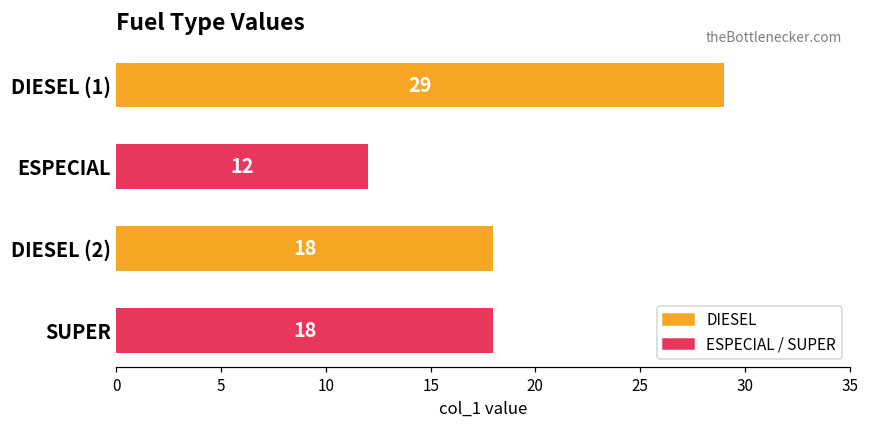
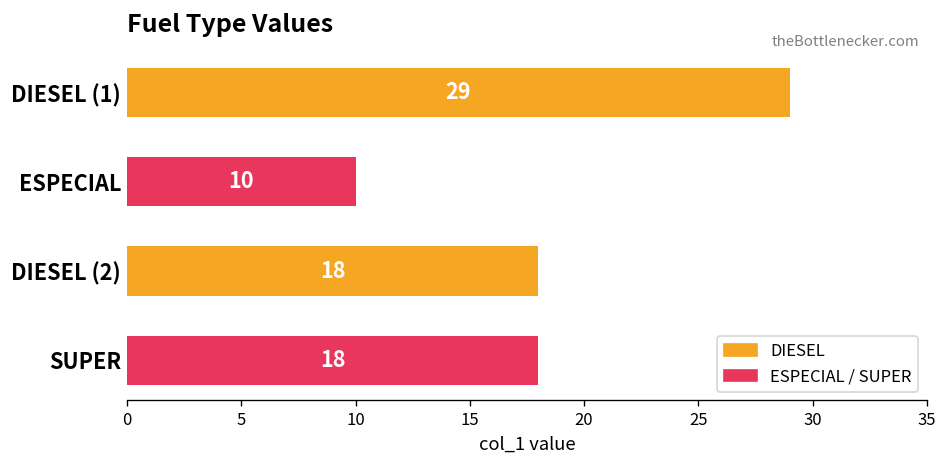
  {
    "DIESEL (1)": 29,
-   "ESPECIAL": 12,
+   "ESPECIAL": 10,
    "DIESEL (2)": 18,
    "SUPER": 18
  }
